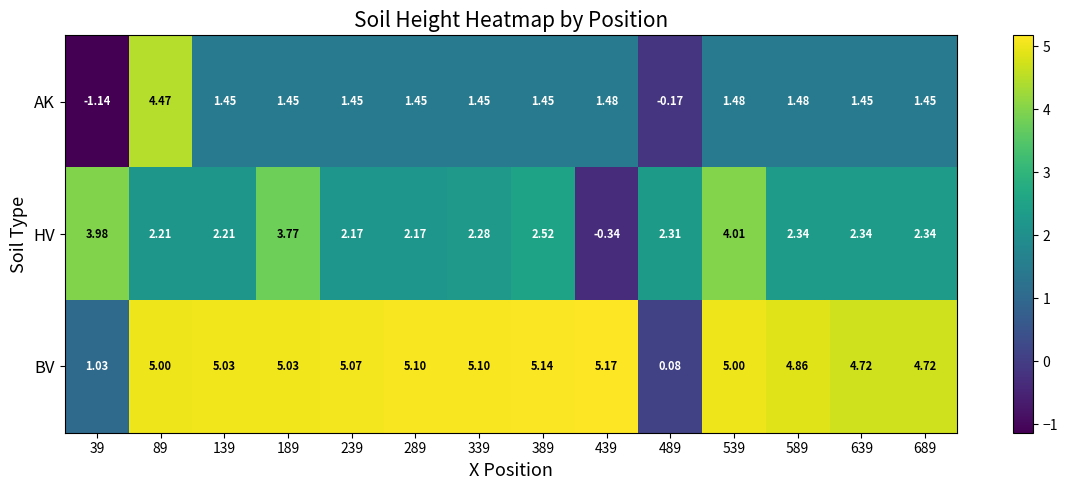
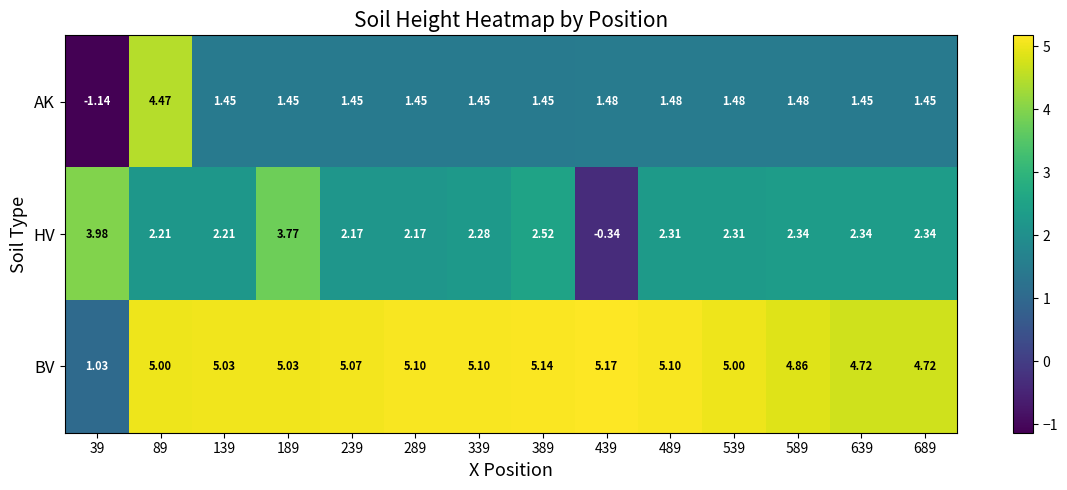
  {
    "AK": {
      "39": -1.14,
      "89": 4.47,
      "139": 1.45,
      "189": 1.45,
      "239": 1.45,
      "289": 1.45,
      "339": 1.45,
      "389": 1.45,
      "439": 1.48,
-     "489": -0.17,
+     "489": 1.48,
      "539": 1.48,
      "589": 1.48,
      "639": 1.45,
      "689": 1.45
    },
    "HV": {
      "39": 3.98,
      "89": 2.21,
      "139": 2.21,
      "189": 3.77,
      "239": 2.17,
      "289": 2.17,
      "339": 2.28,
      "389": 2.52,
      "439": -0.34,
      "489": 2.31,
-     "539": 4.01,
+     "539": 2.31,
      "589": 2.34,
      "639": 2.34,
      "689": 2.34
    },
    "BV": {
      "39": 1.03,
      "89": 5.00,
      "139": 5.03,
      "189": 5.03,
      "239": 5.07,
      "289": 5.10,
      "339": 5.10,
      "389": 5.14,
      "439": 5.17,
-     "489": 0.08,
+     "489": 5.10,
      "539": 5.00,
      "589": 4.86,
      "639": 4.72,
      "689": 4.72
    }
  }
